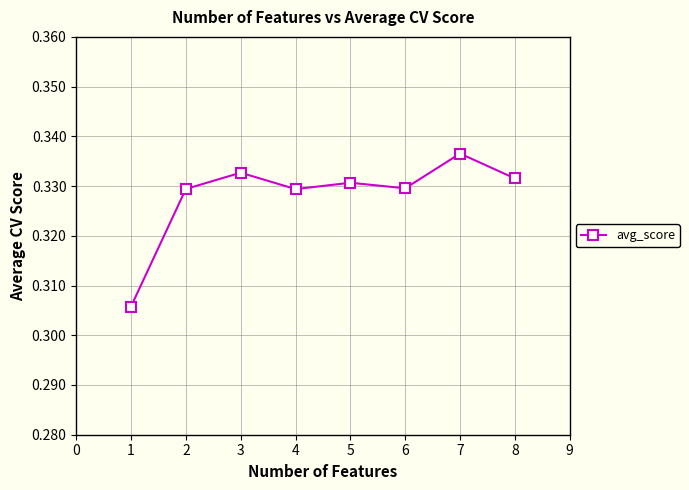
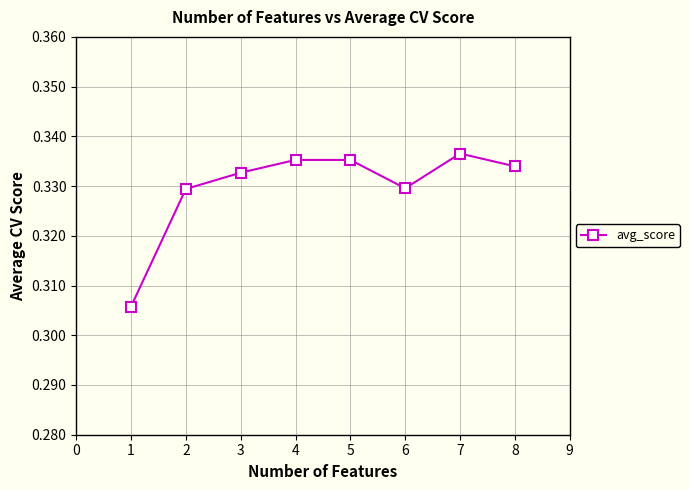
  {
    "1": 0.306,
    "2": 0.329,
    "3": 0.333,
-   "4": 0.329,
-   "5": 0.331,
+   "4": 0.335,
+   "5": 0.335,
    "6": 0.330,
    "7": 0.337,
-   "8": 0.332
+   "8": 0.334
  }
